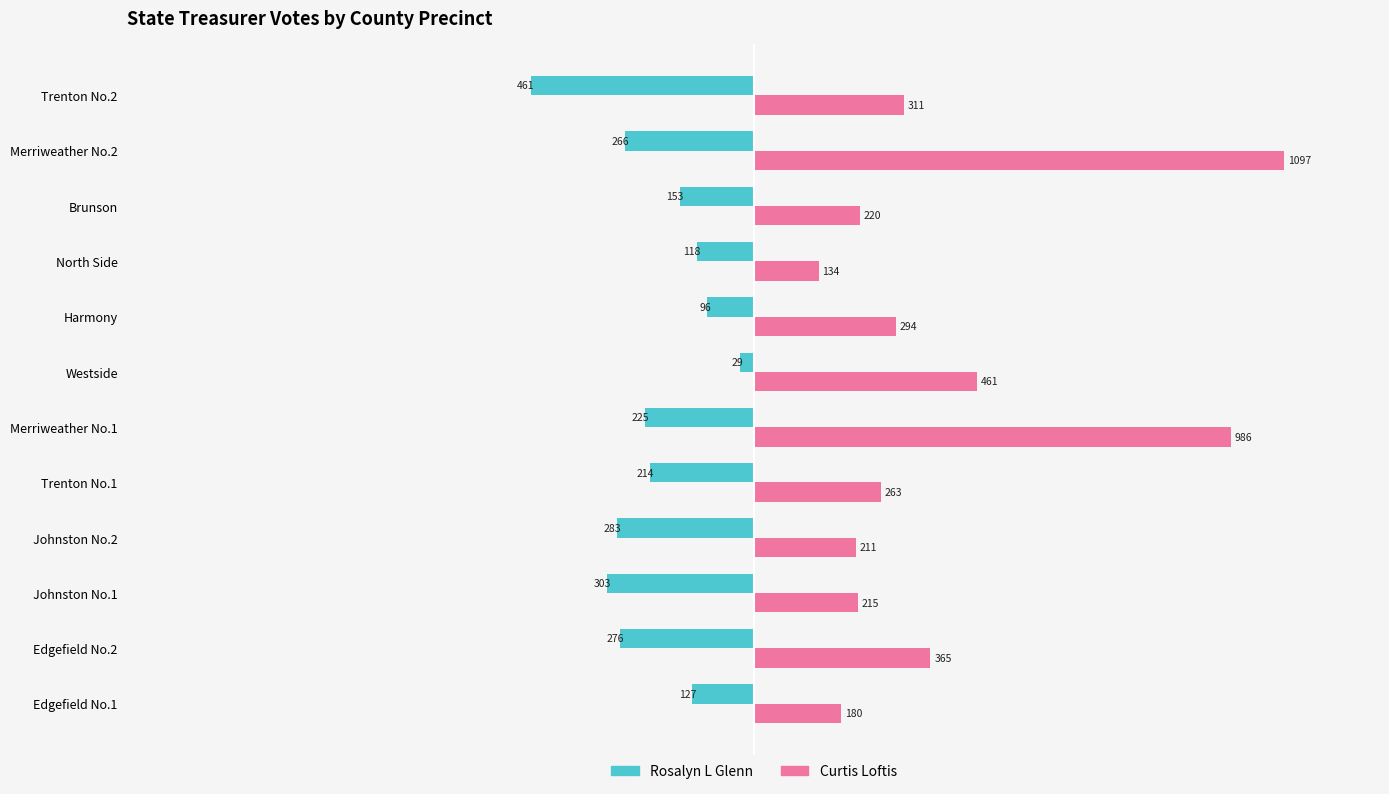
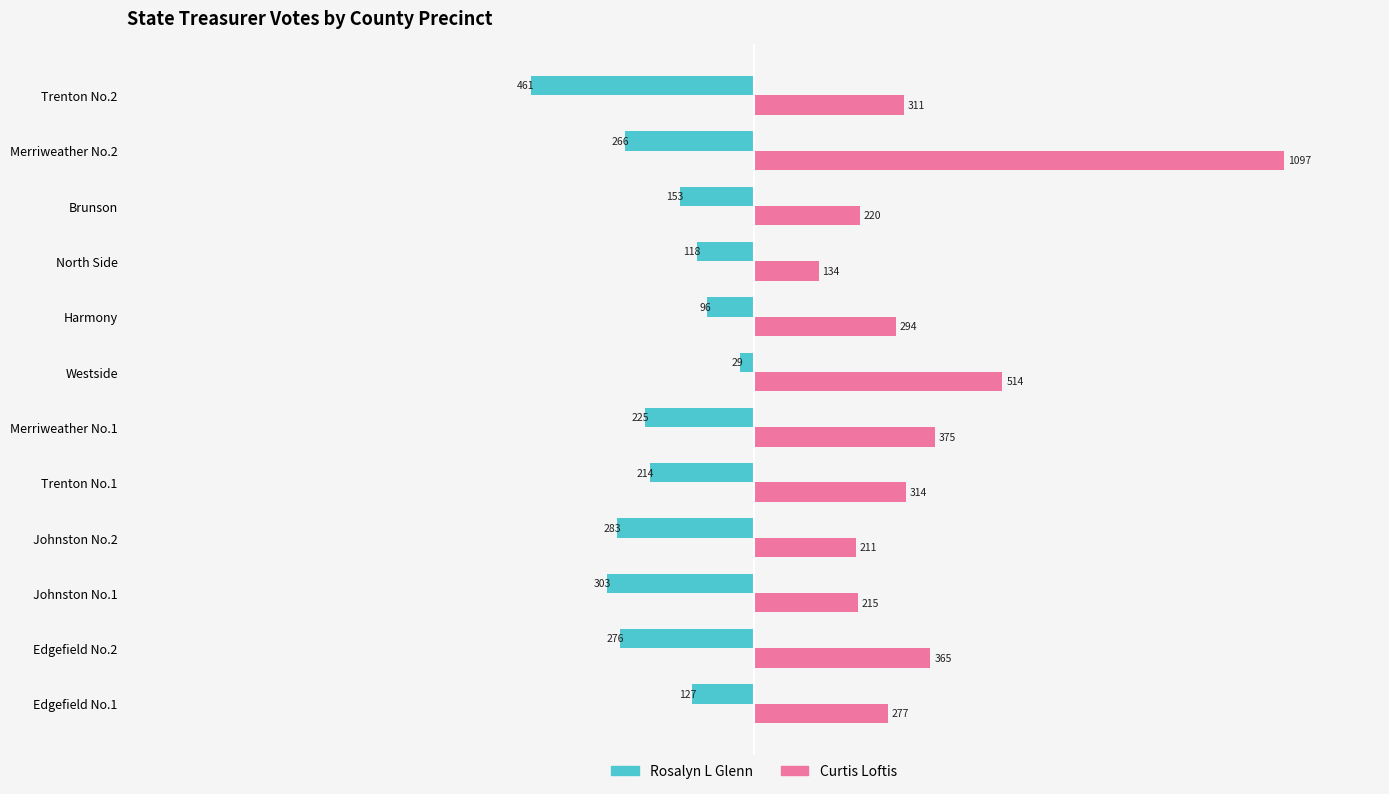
  {
    "Curtis Loftis": {
      "Trenton No.2": 311,
      "Merriweather No.2": 1097,
      "Brunson": 220,
      "North Side": 134,
      "Harmony": 294,
-     "Westside": 461,
-     "Merriweather No.1": 986,
-     "Trenton No.1": 263,
+     "Westside": 514,
+     "Merriweather No.1": 375,
+     "Trenton No.1": 314,
      "Johnston No.2": 211,
      "Johnston No.1": 215,
      "Edgefield No.2": 365,
-     "Edgefield No.1": 180
+     "Edgefield No.1": 277
    }
  }
